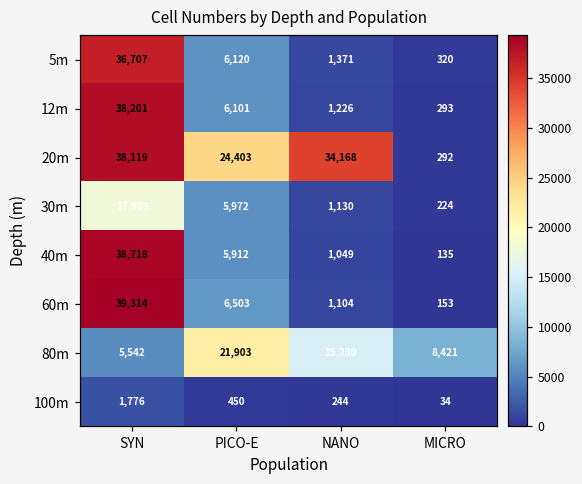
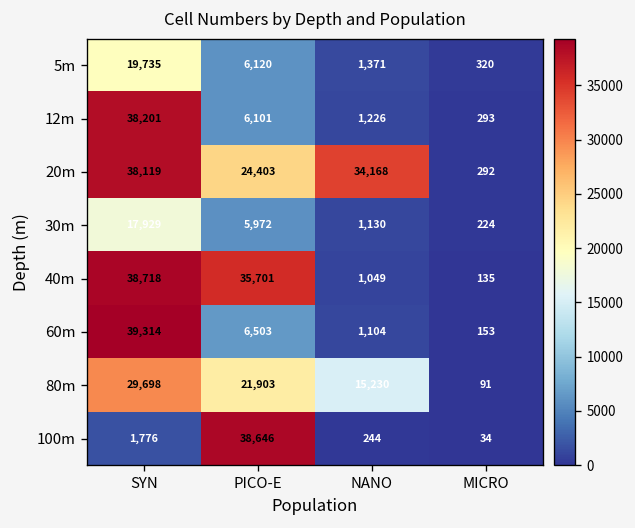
  {
    "5m": {
-     "SYN": "36,707",
+     "SYN": "19,735",
      "PICO-E": "6,120",
      "NANO": "1,371",
      "MICRO": "320"
    },
    "12m": {
      "SYN": "38,201",
      "PICO-E": "6,101",
      "NANO": "1,226",
      "MICRO": "293"
    },
    "20m": {
      "SYN": "38,119",
      "PICO-E": "24,403",
      "NANO": "34,168",
      "MICRO": "292"
    },
    "30m": {
      "PICO-E": "5,972",
      "NANO": "1,130",
      "MICRO": "224"
    },
    "40m": {
      "SYN": "38,718",
-     "PICO-E": "5,912",
+     "PICO-E": "35,701",
      "NANO": "1,049",
      "MICRO": "135"
    },
    "60m": {
      "SYN": "39,314",
      "PICO-E": "6,503",
      "NANO": "1,104",
      "MICRO": "153"
    },
    "80m": {
-     "SYN": "5,542",
+     "SYN": "29,698",
      "PICO-E": "21,903",
-     "MICRO": "8,421"
+     "MICRO": "91"
    },
    "100m": {
      "SYN": "1,776",
-     "PICO-E": "450",
+     "PICO-E": "38,646",
      "NANO": "244",
      "MICRO": "34"
    }
  }
